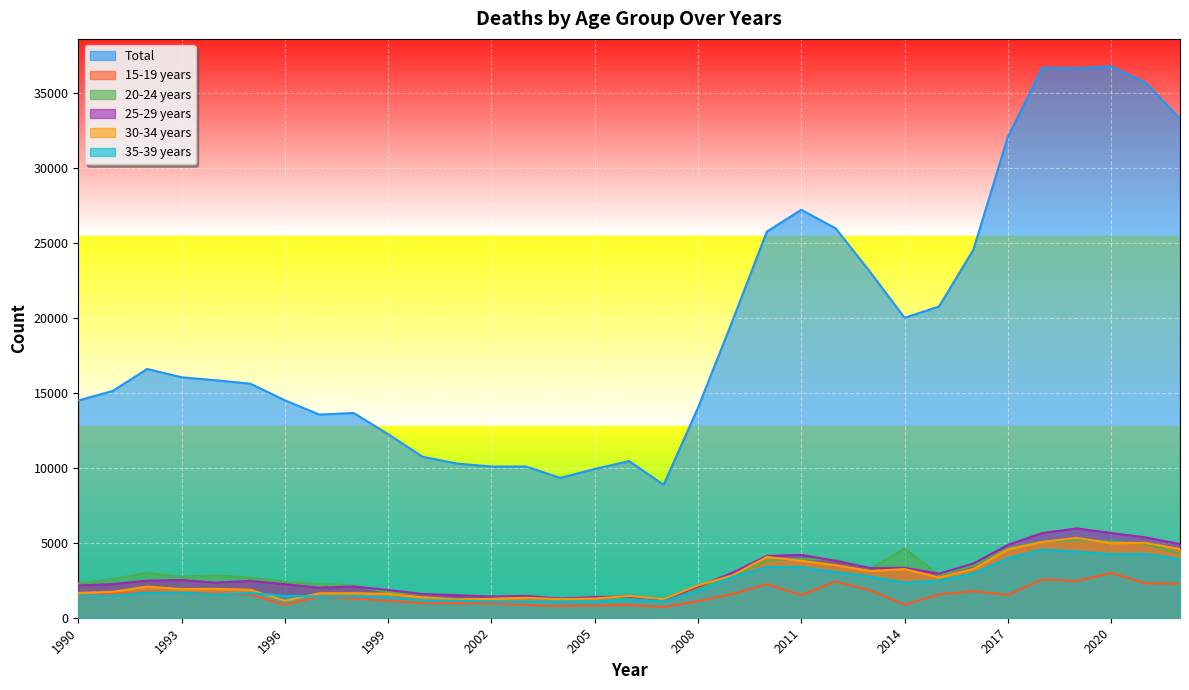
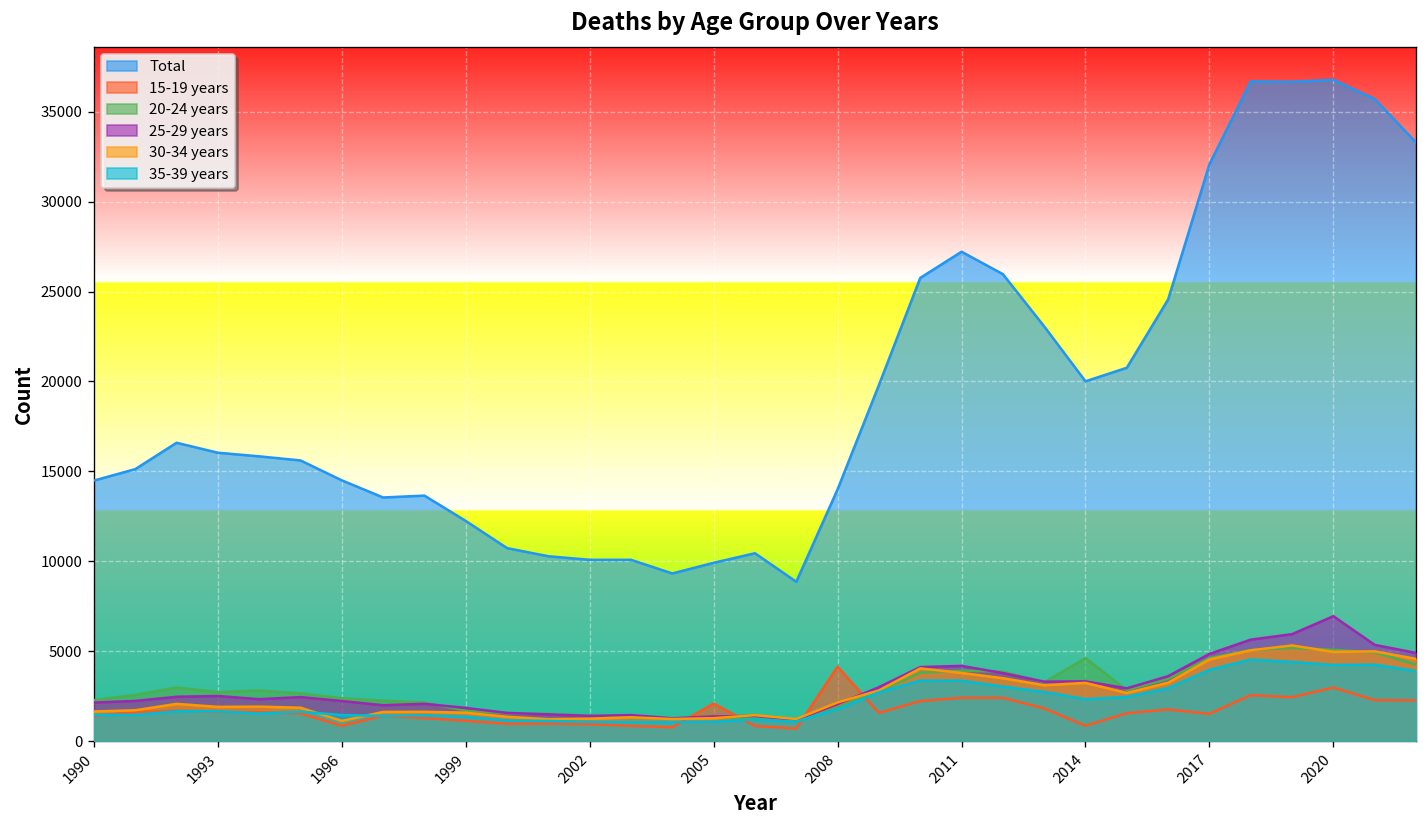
  {
    "15-19 years": {
      "1996": 900,
      "1999": 1100,
-     "2005": 800,
-     "2008": 1100,
-     "2011": 1500,
+     "2005": 2100,
+     "2008": 4100,
+     "2011": 2400,
      "2014": 900,
      "2017": 1500,
      "2020": 3000
    },
    "20-24 years": {
      "1993": 2700,
      "2014": 4600
    },
    "25-29 years": {
      "1993": 2500,
      "2011": 4200,
      "2017": 4900,
-     "2020": 5700
+     "2020": 7000
    },
    "30-34 years": {
      "1990": 1700,
      "1993": 1900,
      "1996": 1100
    }
  }
